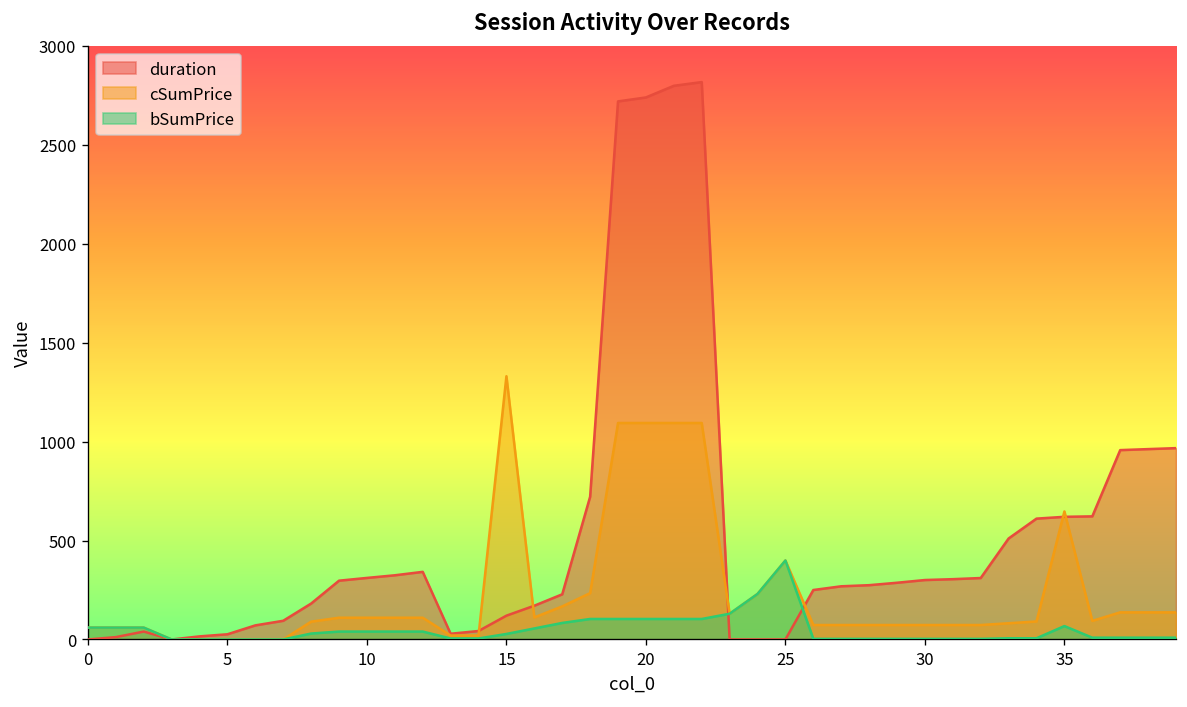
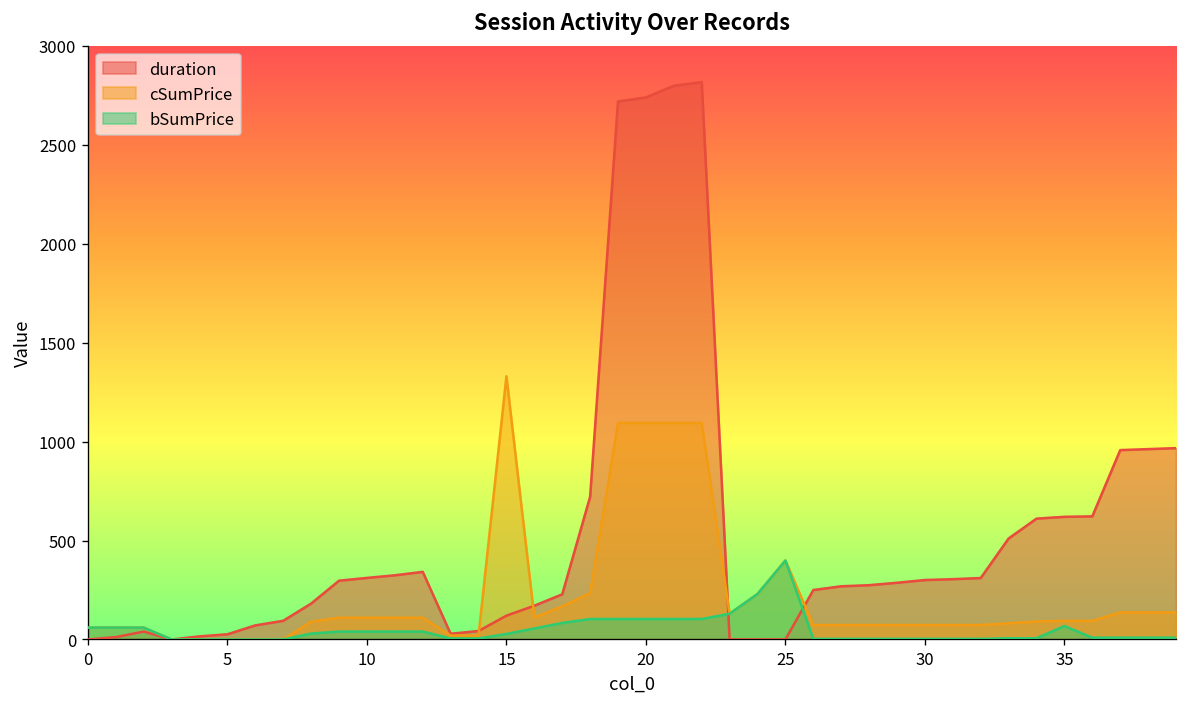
  {
    "duration": {
      "0": 0,
      "5": 30,
      "10": 310,
      "15": 120,
      "20": 2740,
      "25": 0,
      "30": 300,
      "35": 620
    },
    "cSumPrice": {
      "10": 110,
      "15": 1330,
      "20": 1090,
      "30": 70,
-     "35": 650
+     "35": 90
    },
    "bSumPrice": {
      "10": 40,
      "15": 30,
      "20": 100,
      "30": 0,
      "35": 70
    }
  }
